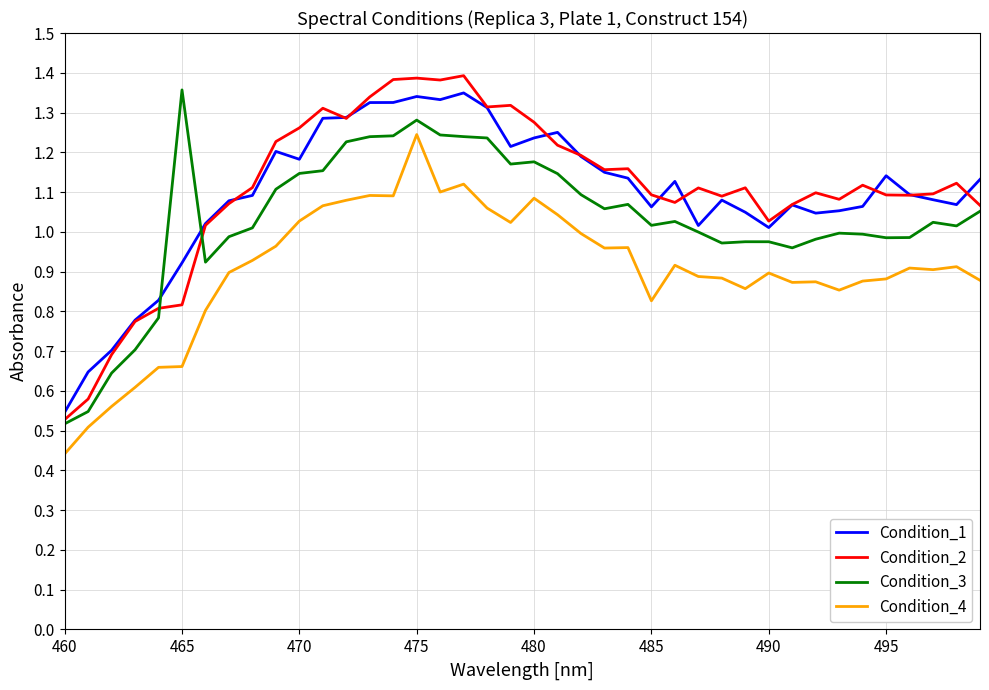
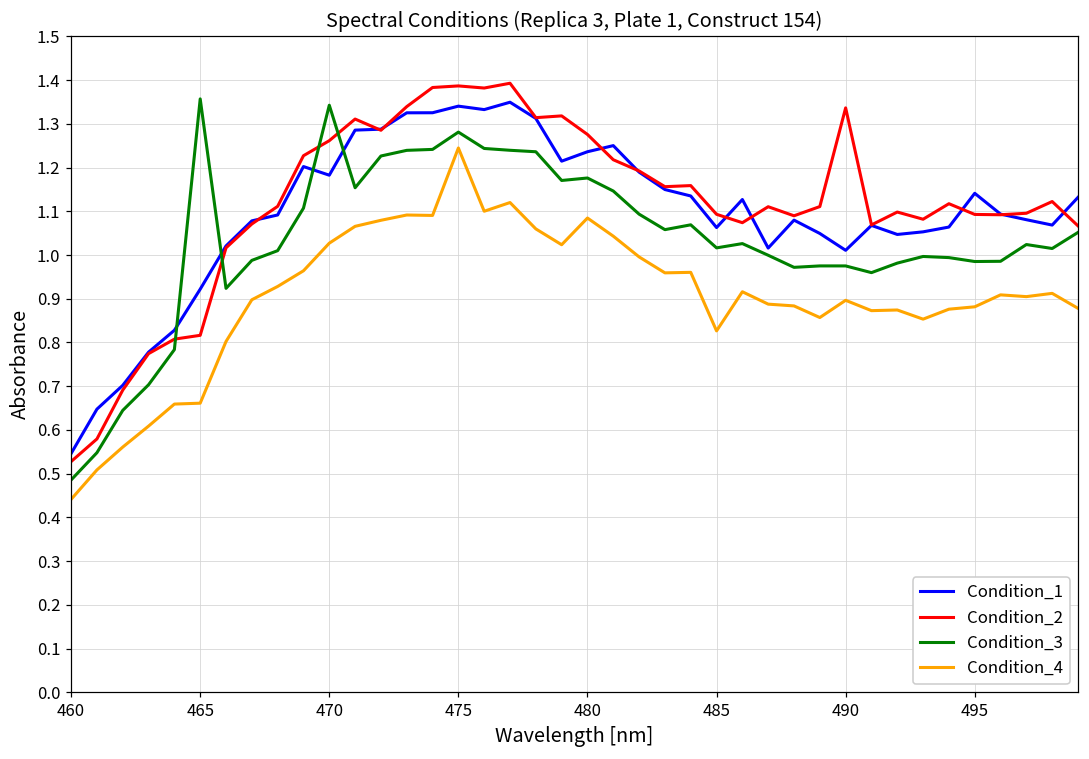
  {
    "Condition_1": {
      "460": 0.55,
      "465": 0.92,
      "470": 1.18,
      "475": 1.34,
      "480": 1.24,
      "485": 1.06,
      "490": 1.01,
      "495": 1.14
    },
    "Condition_2": {
      "460": 0.53,
      "465": 0.82,
      "470": 1.26,
      "475": 1.39,
      "480": 1.28,
      "485": 1.09,
-     "490": 1.03,
+     "490": 1.34,
      "495": 1.09
    },
    "Condition_3": {
-     "460": 0.52,
+     "460": 0.49,
      "465": 1.36,
-     "470": 1.15,
+     "470": 1.34,
      "475": 1.28,
      "480": 1.18,
      "485": 1.02,
      "490": 0.98,
      "495": 0.99
    },
    "Condition_4": {
      "460": 0.44,
      "465": 0.66,
      "470": 1.03,
      "475": 1.24,
      "480": 1.08,
      "485": 0.83,
      "490": 0.90,
      "495": 0.88
    }
  }
